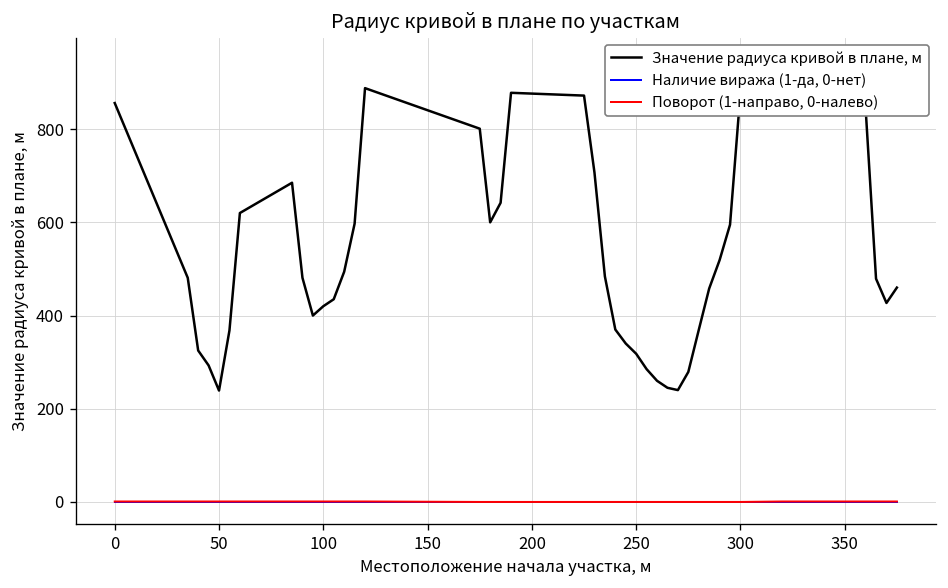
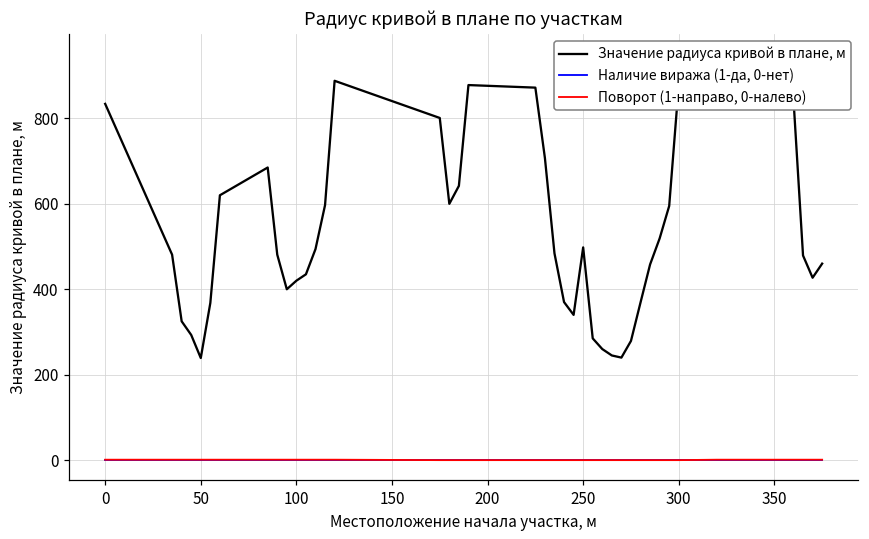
  {
    "Значение радиуса кривой в плане, м": {
-     "0": 860,
+     "0": 830,
      "50": 240,
      "100": 420,
-     "250": 320
+     "250": 500
    },
    "Поворот (1-направо, 0-налево)": {
      "0": 0,
      "50": 0,
      "100": 0,
      "250": 0,
      "300": 0
    }
  }
